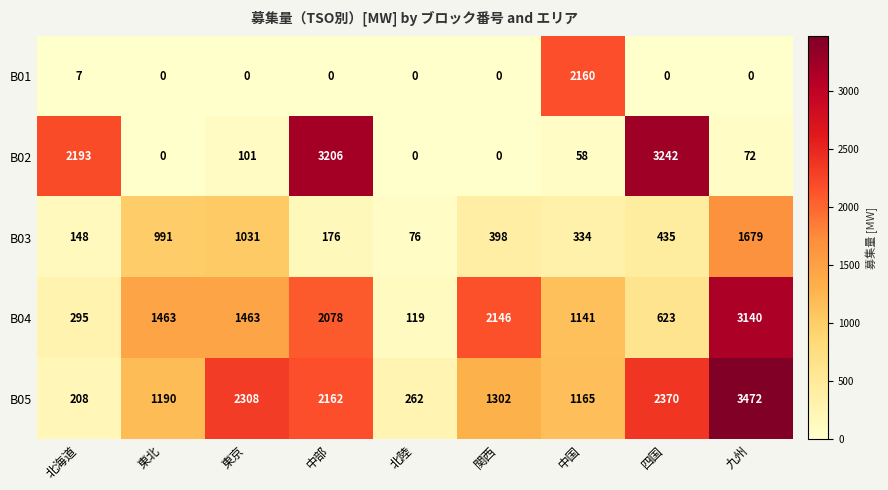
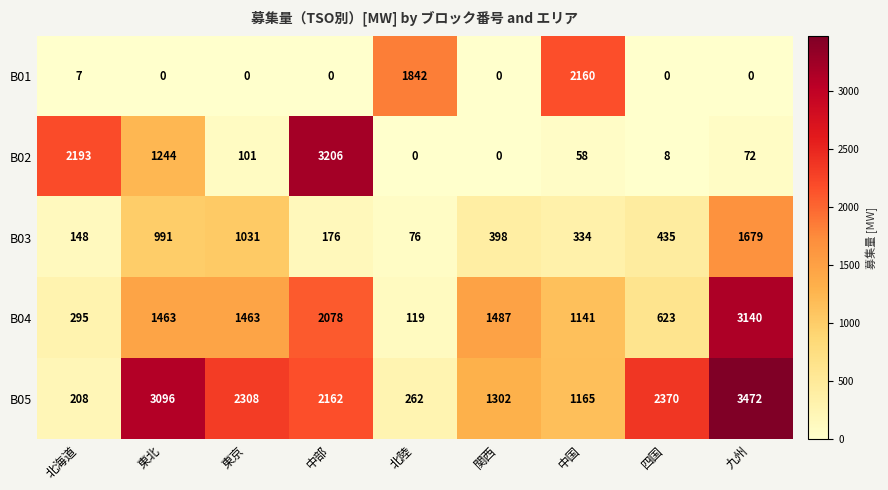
  {
    "B01": {
      "北海道": 7,
      "東北": 0,
      "東京": 0,
      "中部": 0,
-     "北陸": 0,
+     "北陸": 1842,
      "関西": 0,
      "中国": 2160,
      "四国": 0,
      "九州": 0
    },
    "B02": {
      "北海道": 2193,
-     "東北": 0,
+     "東北": 1244,
      "東京": 101,
      "中部": 3206,
      "北陸": 0,
      "関西": 0,
      "中国": 58,
-     "四国": 3242,
+     "四国": 8,
      "九州": 72
    },
    "B03": {
      "北海道": 148,
      "東北": 991,
      "東京": 1031,
      "中部": 176,
      "北陸": 76,
      "関西": 398,
      "中国": 334,
      "四国": 435,
      "九州": 1679
    },
    "B04": {
      "北海道": 295,
      "東北": 1463,
      "東京": 1463,
      "中部": 2078,
      "北陸": 119,
-     "関西": 2146,
+     "関西": 1487,
      "中国": 1141,
      "四国": 623,
      "九州": 3140
    },
    "B05": {
      "北海道": 208,
-     "東北": 1190,
+     "東北": 3096,
      "東京": 2308,
      "中部": 2162,
      "北陸": 262,
      "関西": 1302,
      "中国": 1165,
      "四国": 2370,
      "九州": 3472
    }
  }
